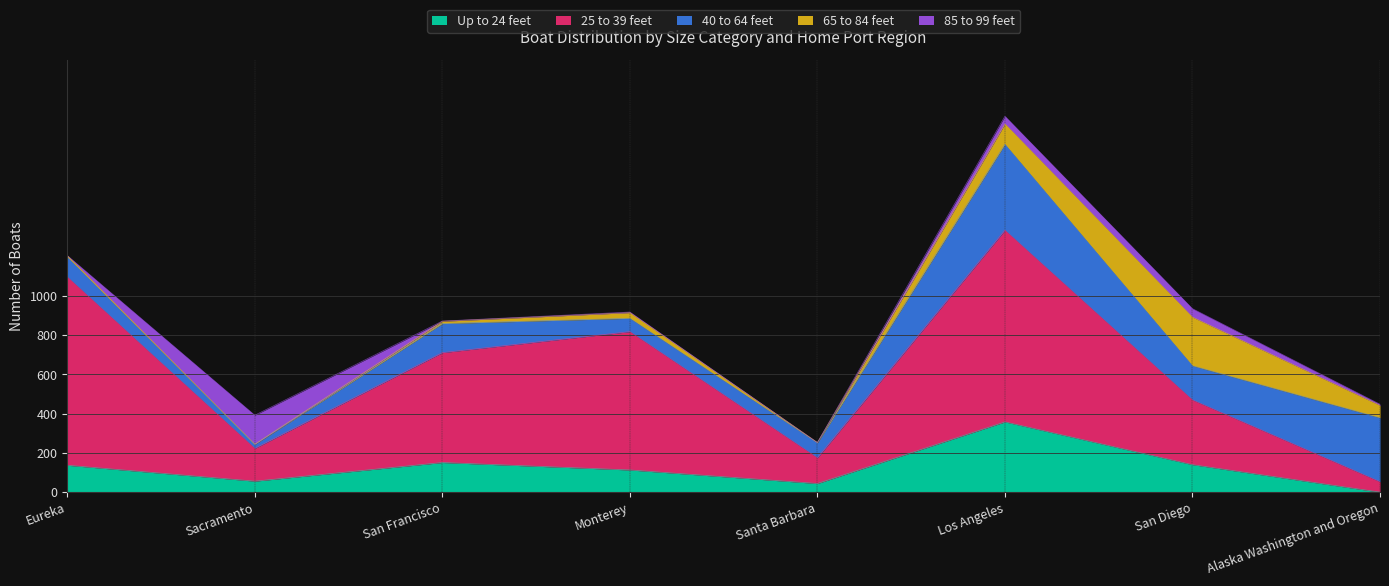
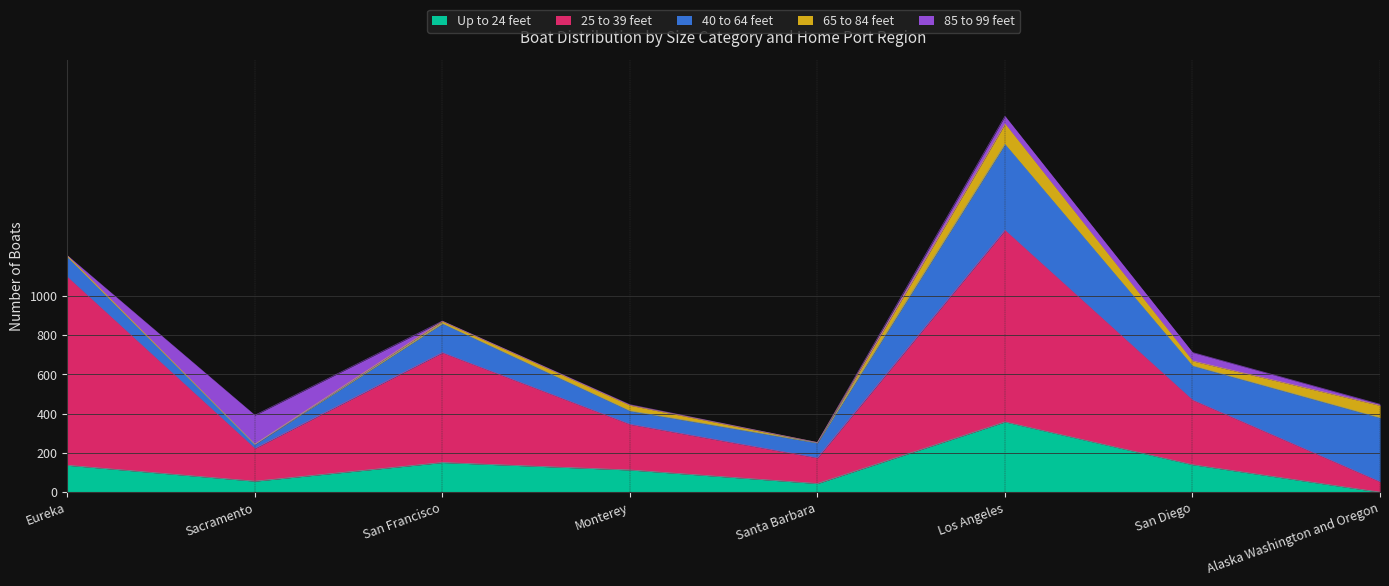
  {
    "Up to 24 feet": {
      "Eureka": 140,
      "Sacramento": 60,
      "San Francisco": 150,
      "Monterey": 110,
      "Santa Barbara": 40,
      "Los Angeles": 360,
      "San Diego": 140,
      "Alaska Washington and Oregon": 0
    },
    "25 to 39 feet": {
      "Eureka": 960,
      "Sacramento": 170,
      "San Francisco": 560,
-     "Monterey": 710,
+     "Monterey": 230,
      "Santa Barbara": 130,
      "Los Angeles": 980,
      "San Diego": 330,
      "Alaska Washington and Oregon": 50
    },
    "40 to 64 feet": {
      "Monterey": 70,
      "Los Angeles": 440,
      "San Diego": 170,
      "Alaska Washington and Oregon": 330
    },
    "65 to 84 feet": {
      "Los Angeles": 100,
-     "San Diego": 250
+     "San Diego": 30
    },
    "85 to 99 feet": {
      "Sacramento": 150,
      "Los Angeles": 40,
      "San Diego": 40
    }
  }
